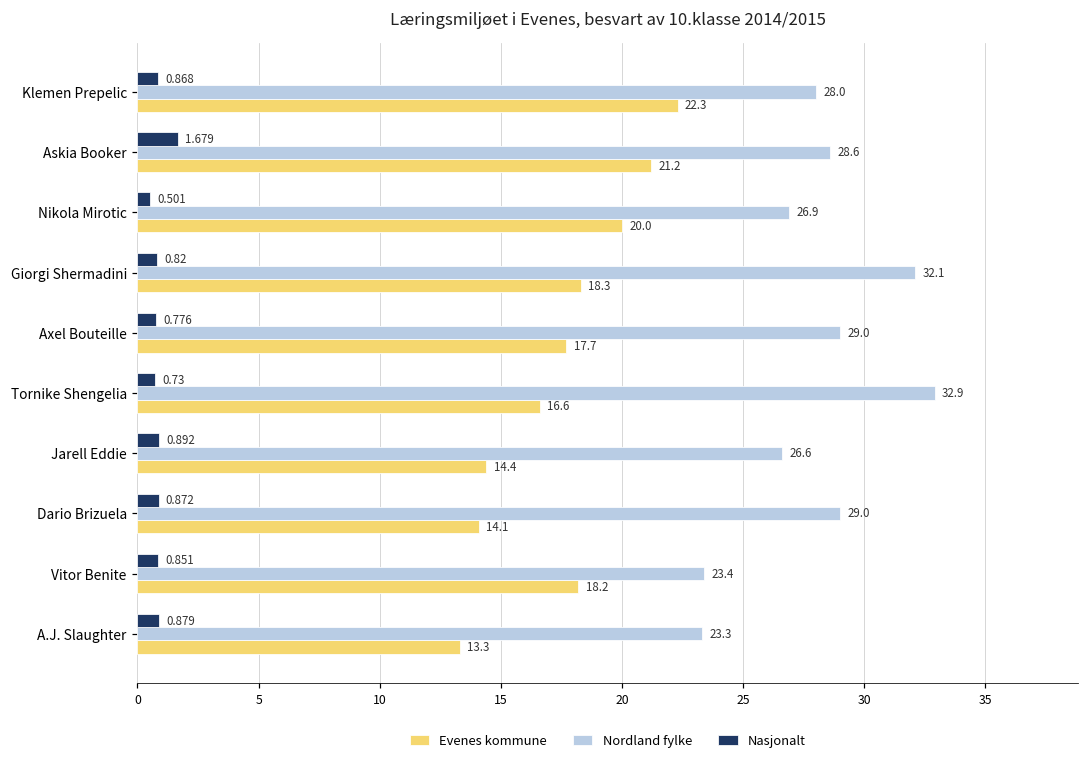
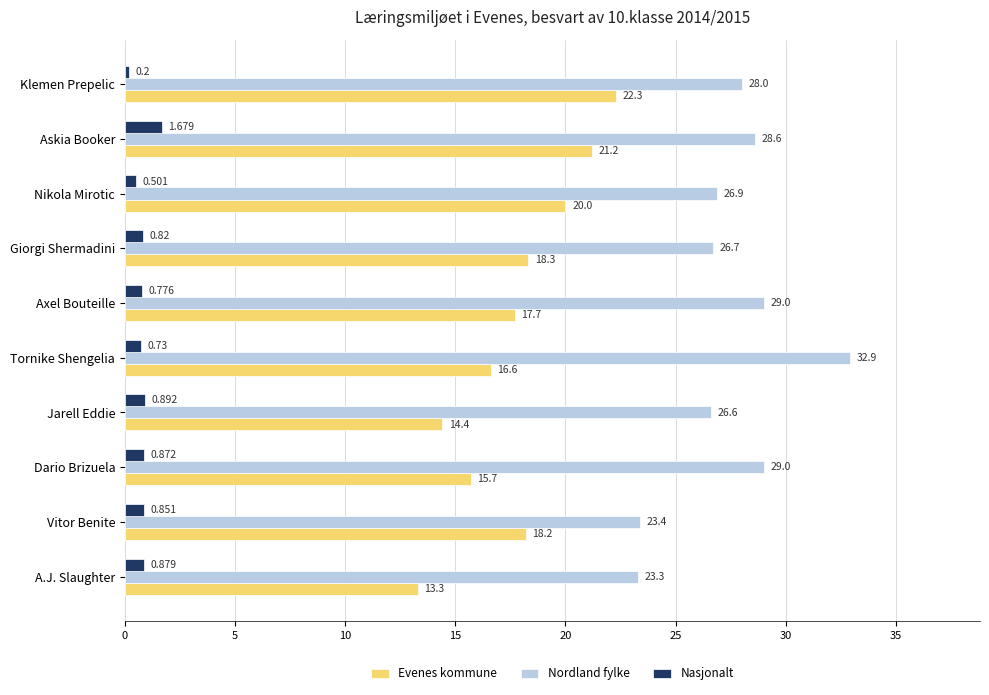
  {
    "Evenes kommune": {
      "Klemen Prepelic": 22.3,
      "Askia Booker": 21.2,
      "Nikola Mirotic": 20.0,
      "Giorgi Shermadini": 18.3,
      "Axel Bouteille": 17.7,
      "Tornike Shengelia": 16.6,
      "Jarell Eddie": 14.4,
-     "Dario Brizuela": 14.1,
+     "Dario Brizuela": 15.7,
      "Vitor Benite": 18.2,
      "A.J. Slaughter": 13.3
    },
    "Nordland fylke": {
      "Klemen Prepelic": 28.0,
      "Askia Booker": 28.6,
      "Nikola Mirotic": 26.9,
-     "Giorgi Shermadini": 32.1,
+     "Giorgi Shermadini": 26.7,
      "Axel Bouteille": 29.0,
      "Tornike Shengelia": 32.9,
      "Jarell Eddie": 26.6,
      "Dario Brizuela": 29.0,
      "Vitor Benite": 23.4,
      "A.J. Slaughter": 23.3
    },
    "Nasjonalt": {
-     "Klemen Prepelic": 0.868,
+     "Klemen Prepelic": 0.2,
      "Askia Booker": 1.679,
      "Nikola Mirotic": 0.501,
      "Giorgi Shermadini": 0.82,
      "Axel Bouteille": 0.776,
      "Tornike Shengelia": 0.73,
      "Jarell Eddie": 0.892,
      "Dario Brizuela": 0.872,
      "Vitor Benite": 0.851,
      "A.J. Slaughter": 0.879
    }
  }
